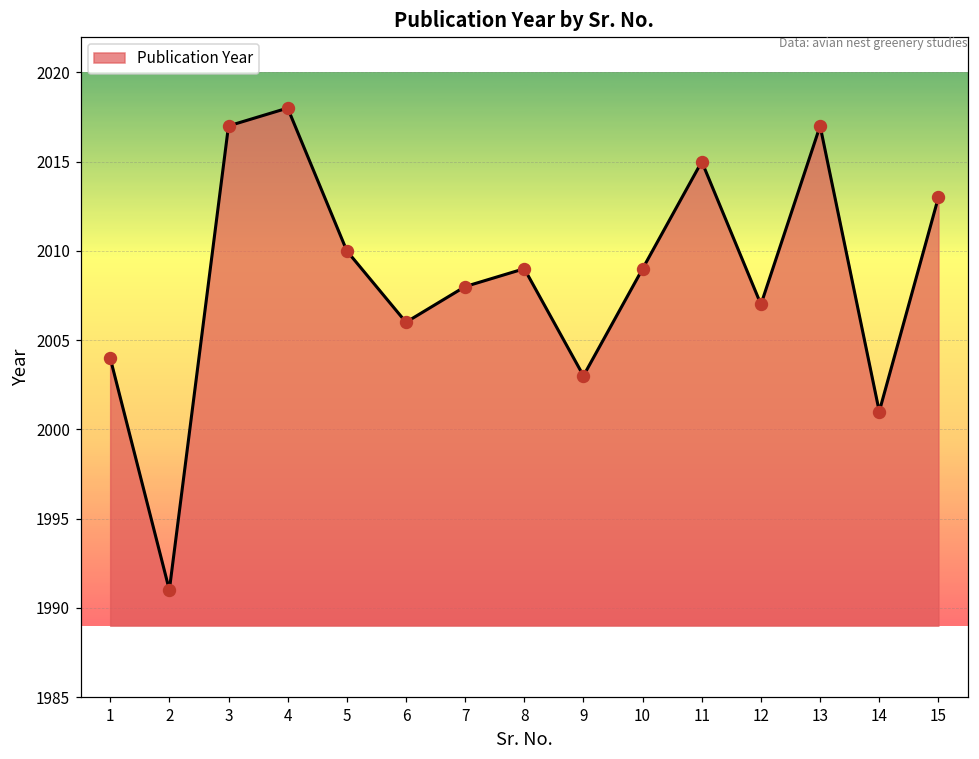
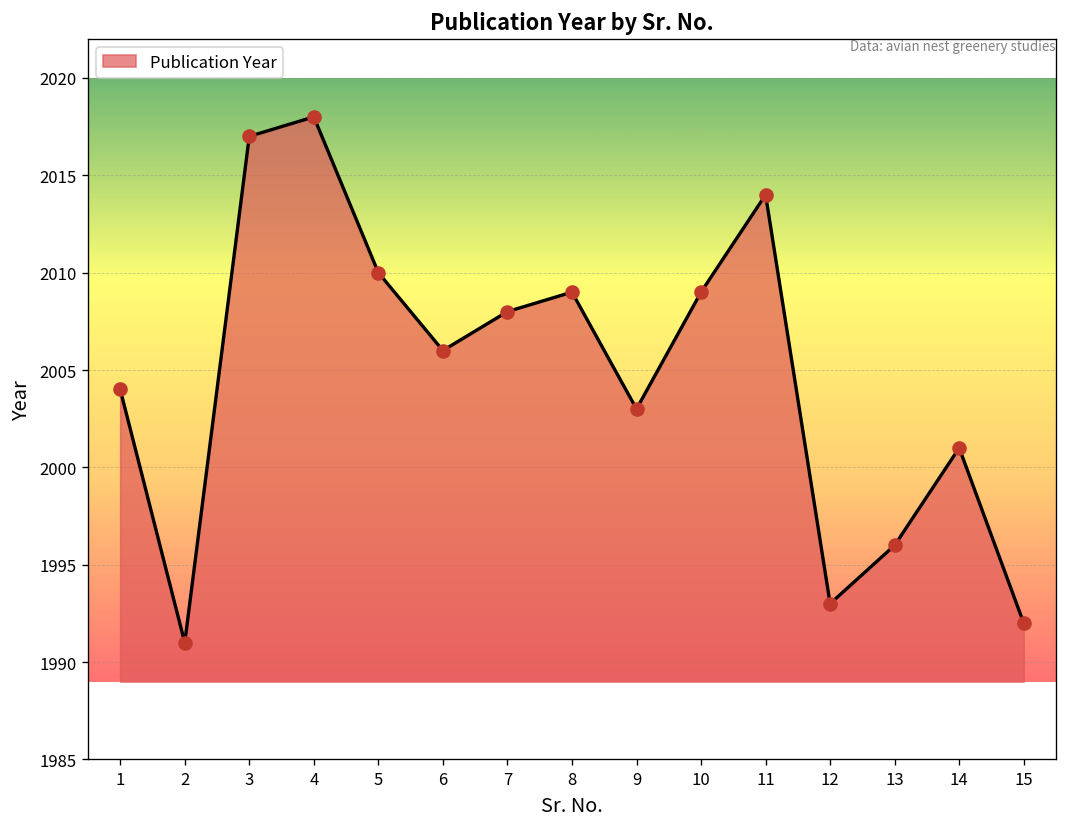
  {
    "1": 2004,
    "2": 1991,
    "3": 2017,
    "4": 2018,
    "5": 2010,
    "6": 2006,
    "7": 2008,
    "8": 2009,
    "9": 2003,
    "10": 2009,
-   "11": 2015,
-   "12": 2007,
-   "13": 2017,
+   "11": 2014,
+   "12": 1993,
+   "13": 1996,
    "14": 2001,
-   "15": 2013
+   "15": 1992
  }
